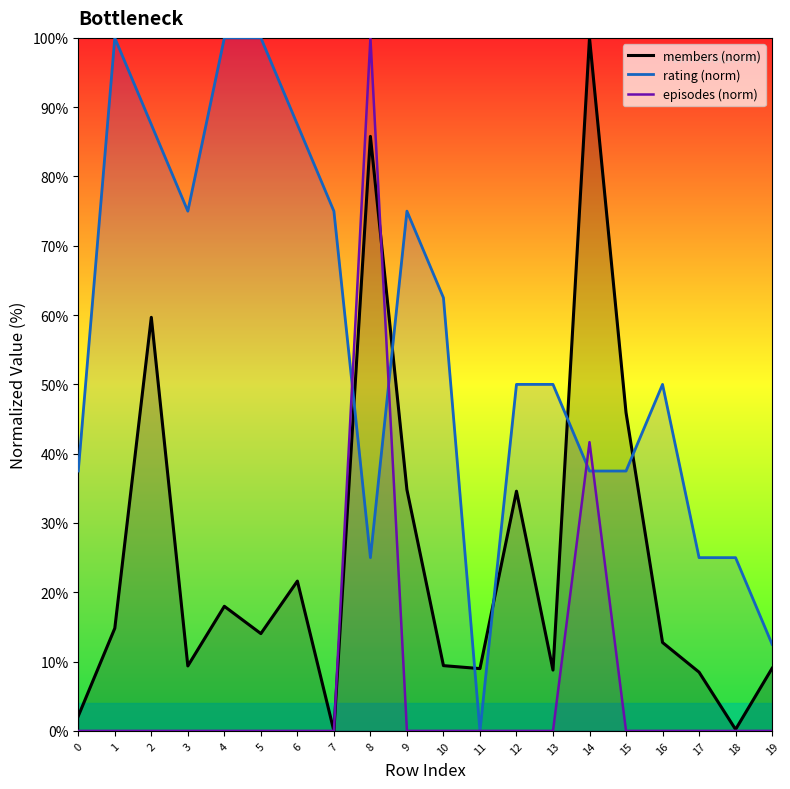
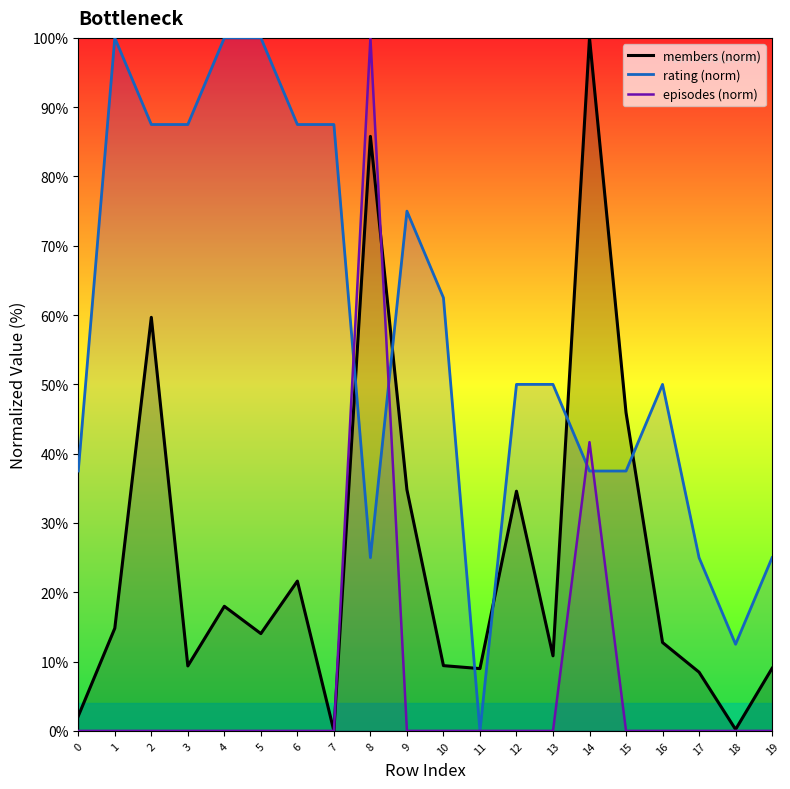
  {
    "members (norm)": {
      "1": "15%",
      "2": "60%",
      "3": "9%",
      "4": "18%",
      "5": "14%",
      "6": "22%",
      "8": "86%",
      "9": "35%",
      "10": "9%",
      "11": "9%",
      "12": "35%",
-     "13": "9%",
+     "13": "11%",
      "14": "100%",
      "15": "46%",
      "16": "13%",
      "17": "8%",
      "19": "9%"
    },
    "rating (norm)": {
      "0": "38%",
      "1": "100%",
      "2": "88%",
-     "3": "75%",
+     "3": "88%",
      "4": "100%",
      "5": "100%",
      "6": "88%",
-     "7": "75%",
+     "7": "88%",
      "8": "25%",
      "9": "75%",
      "10": "62%",
      "12": "50%",
      "13": "50%",
      "14": "38%",
      "15": "38%",
      "16": "50%",
      "17": "25%",
-     "18": "25%",
-     "19": "12%"
+     "18": "12%",
+     "19": "25%"
    },
    "episodes (norm)": {
      "8": "100%",
      "14": "42%"
    }
  }
